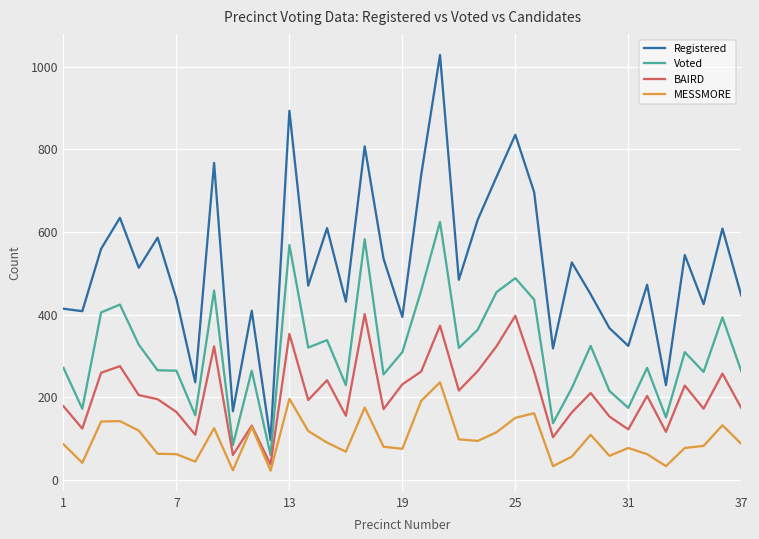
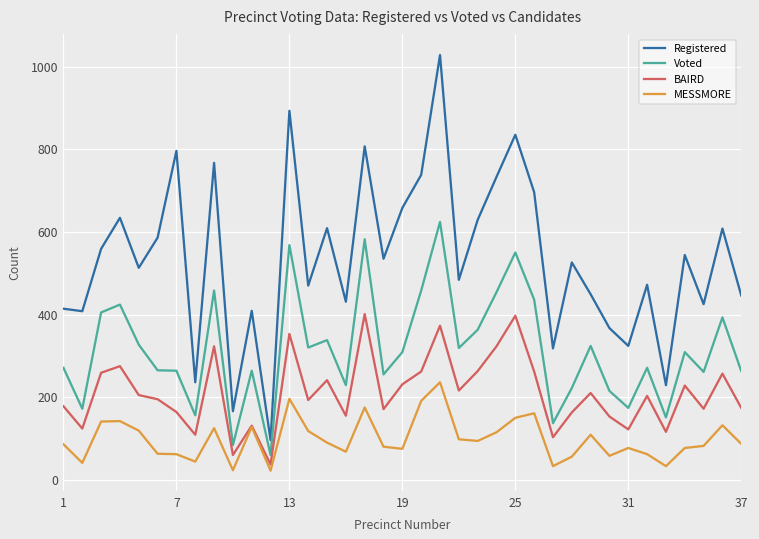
  {
    "Registered": {
      "1": 410,
-     "7": 440,
+     "7": 800,
      "13": 890,
-     "19": 390,
+     "19": 660,
      "25": 840,
      "31": 320,
      "37": 450
    },
    "Voted": {
      "1": 270,
      "7": 260,
      "13": 570,
      "19": 310,
-     "25": 490,
+     "25": 550,
      "31": 170,
      "37": 260
    },
    "BAIRD": {
      "1": 180,
      "7": 160,
      "13": 350,
      "19": 230,
      "25": 400,
      "31": 120,
      "37": 170
    },
    "MESSMORE": {
      "1": 90,
      "7": 60,
      "13": 200,
      "19": 80,
      "25": 150,
      "31": 80,
      "37": 90
    }
  }
